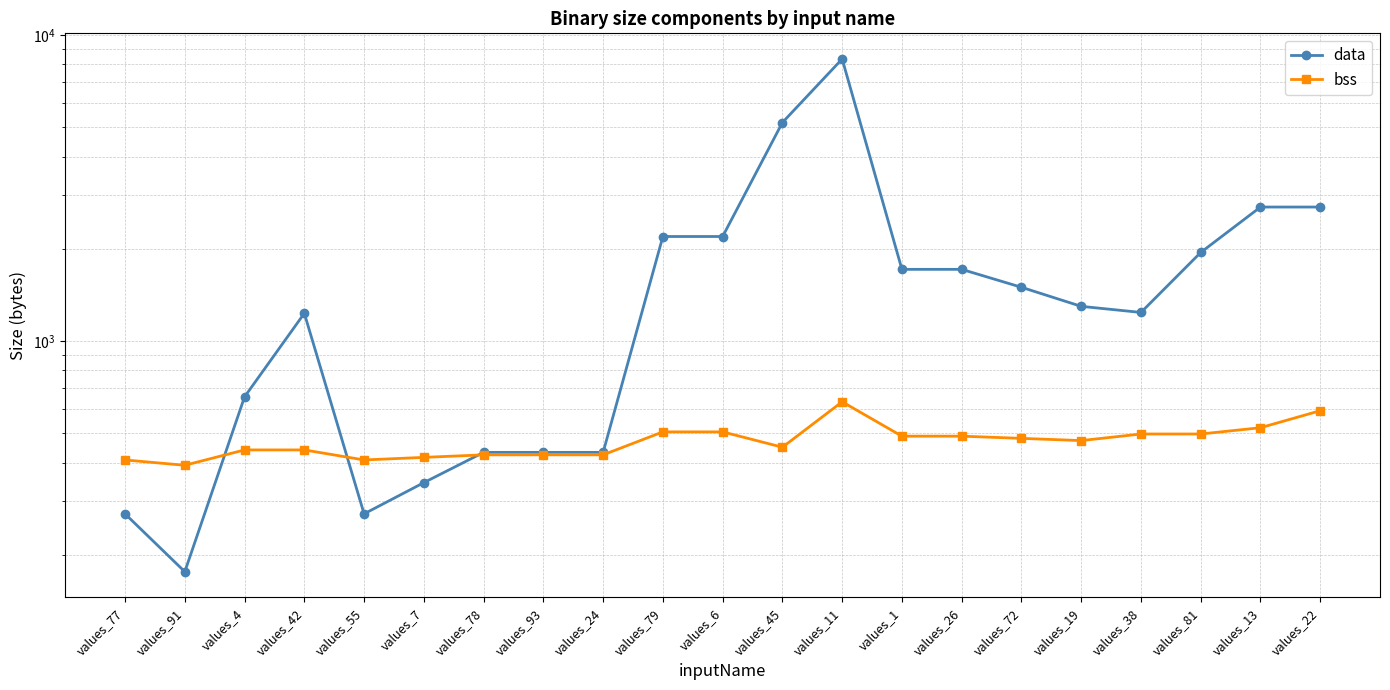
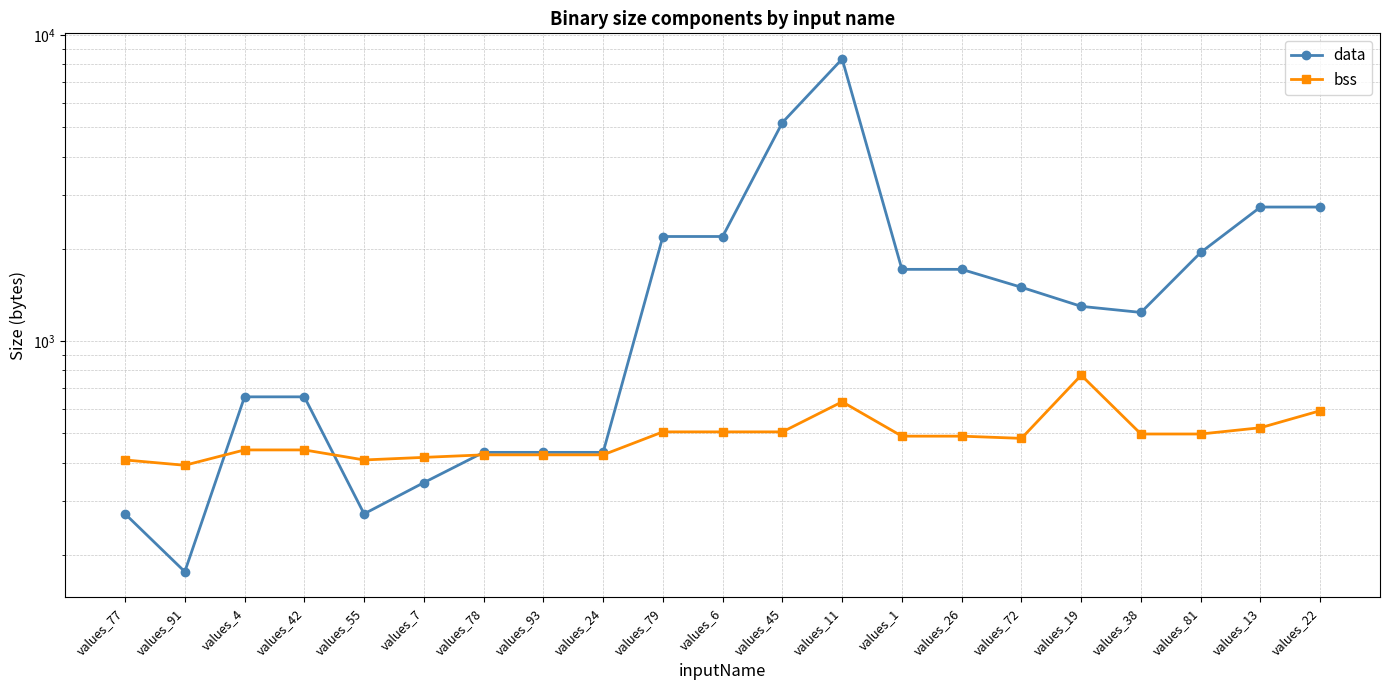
  {
    "data": {
      "values_77": 270,
      "values_91": 180,
      "values_4": 660,
-     "values_42": 1230,
+     "values_42": 660,
      "values_55": 270,
      "values_7": 340,
      "values_79": 2200,
      "values_6": 2200,
      "values_45": 5200,
      "values_11": 8300,
      "values_1": 1700,
      "values_26": 1700,
      "values_72": 1500,
      "values_19": 1300,
      "values_38": 1240,
      "values_81": 1900,
      "values_13": 2700,
      "values_22": 2700
    },
    "bss": {
      "values_77": 410,
      "values_91": 390,
      "values_4": 440,
      "values_42": 440,
      "values_55": 410,
      "values_7": 420,
      "values_79": 500,
      "values_6": 500,
-     "values_45": 450,
+     "values_45": 500,
      "values_11": 630,
      "values_1": 490,
      "values_26": 490,
      "values_72": 480,
-     "values_19": 470,
+     "values_19": 770,
      "values_38": 500,
      "values_81": 500,
      "values_13": 520,
      "values_22": 590
    }
  }
